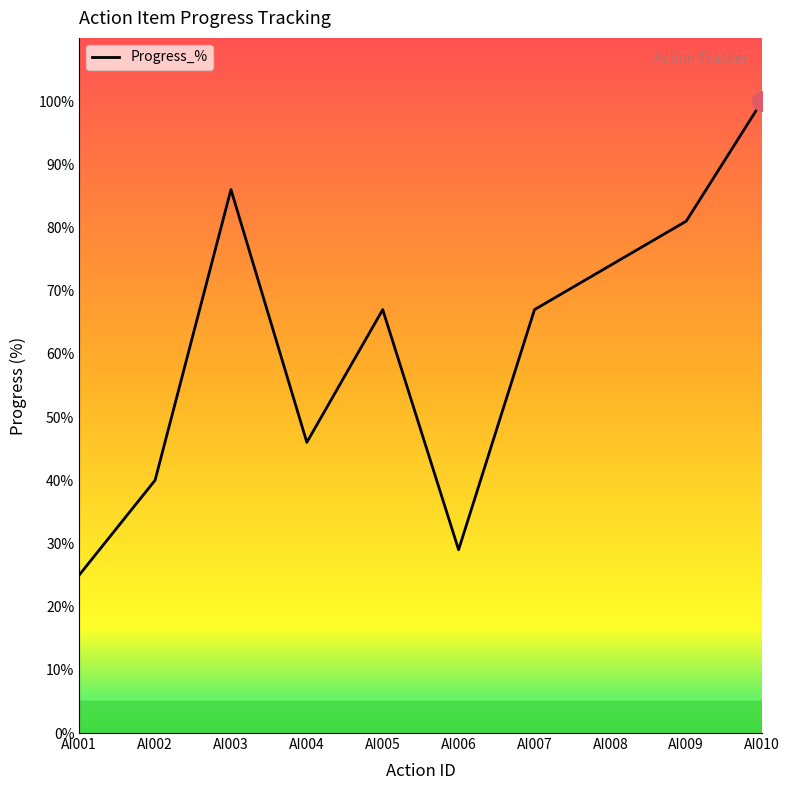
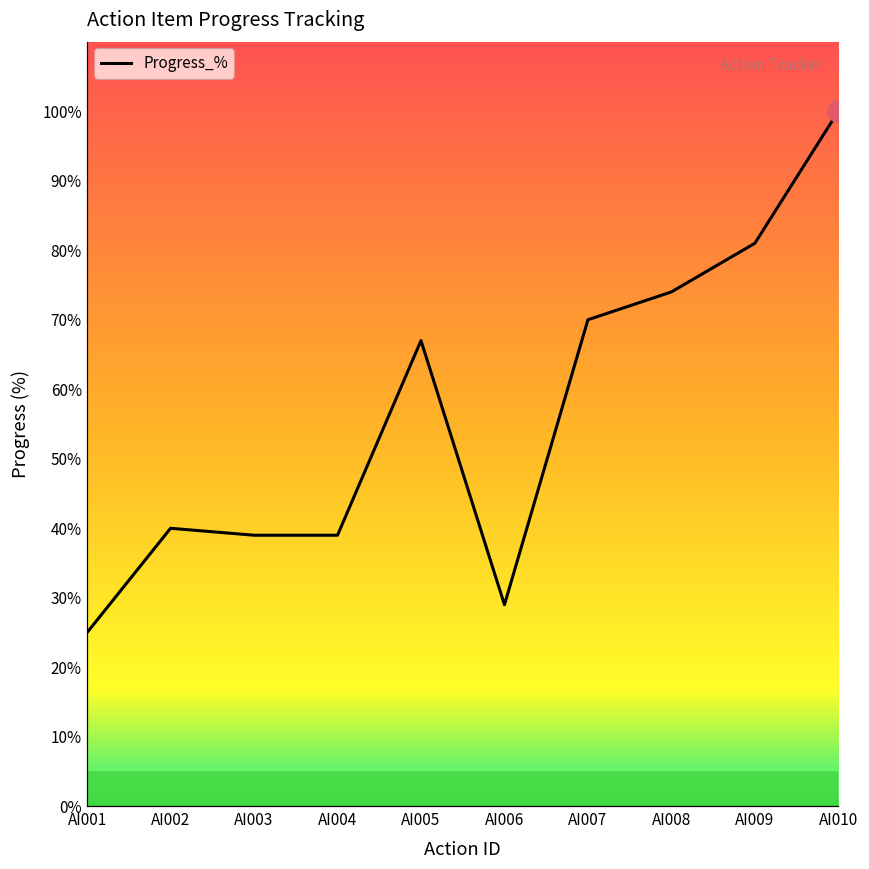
  {
    "Progress_%": {
      "AI001": "25%",
      "AI002": "40%",
-     "AI003": "86%",
-     "AI004": "46%",
+     "AI003": "39%",
+     "AI004": "39%",
      "AI005": "67%",
      "AI006": "29%",
-     "AI007": "67%",
+     "AI007": "70%",
      "AI008": "74%",
      "AI009": "81%"
    }
  }
